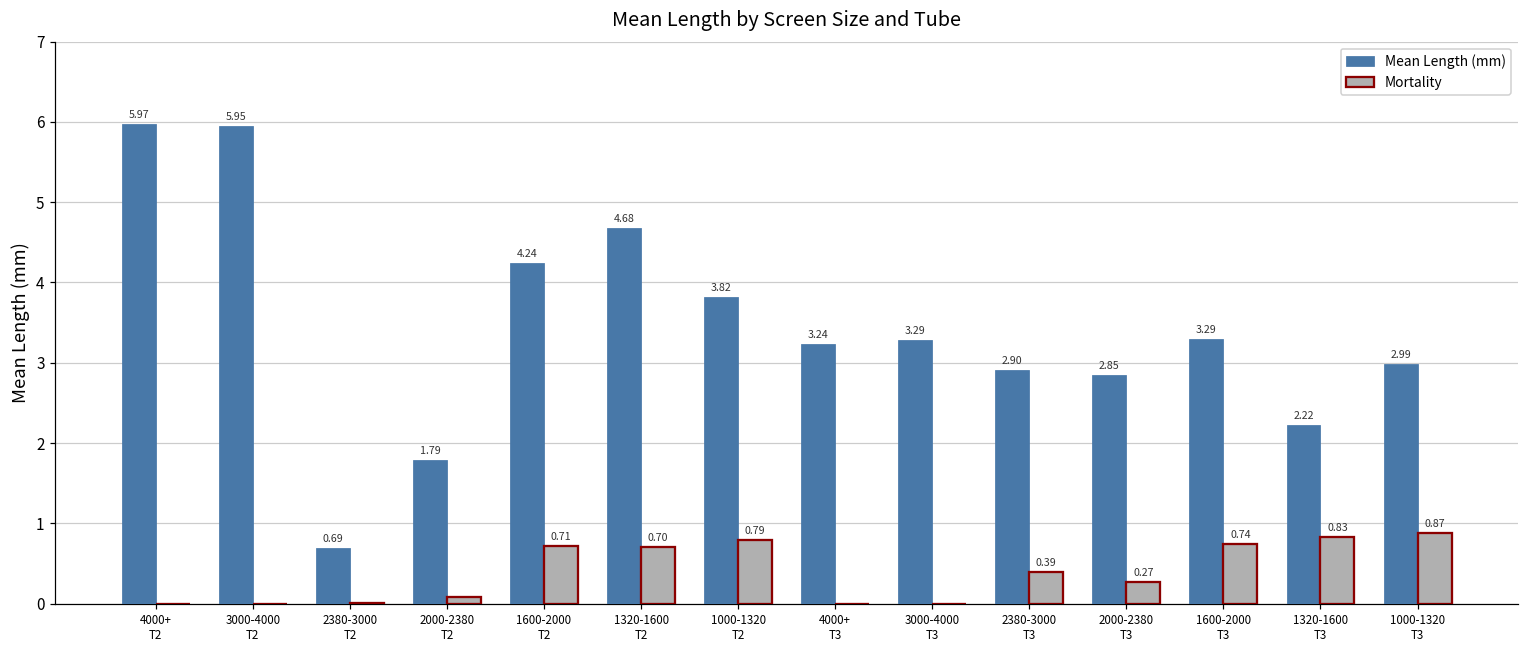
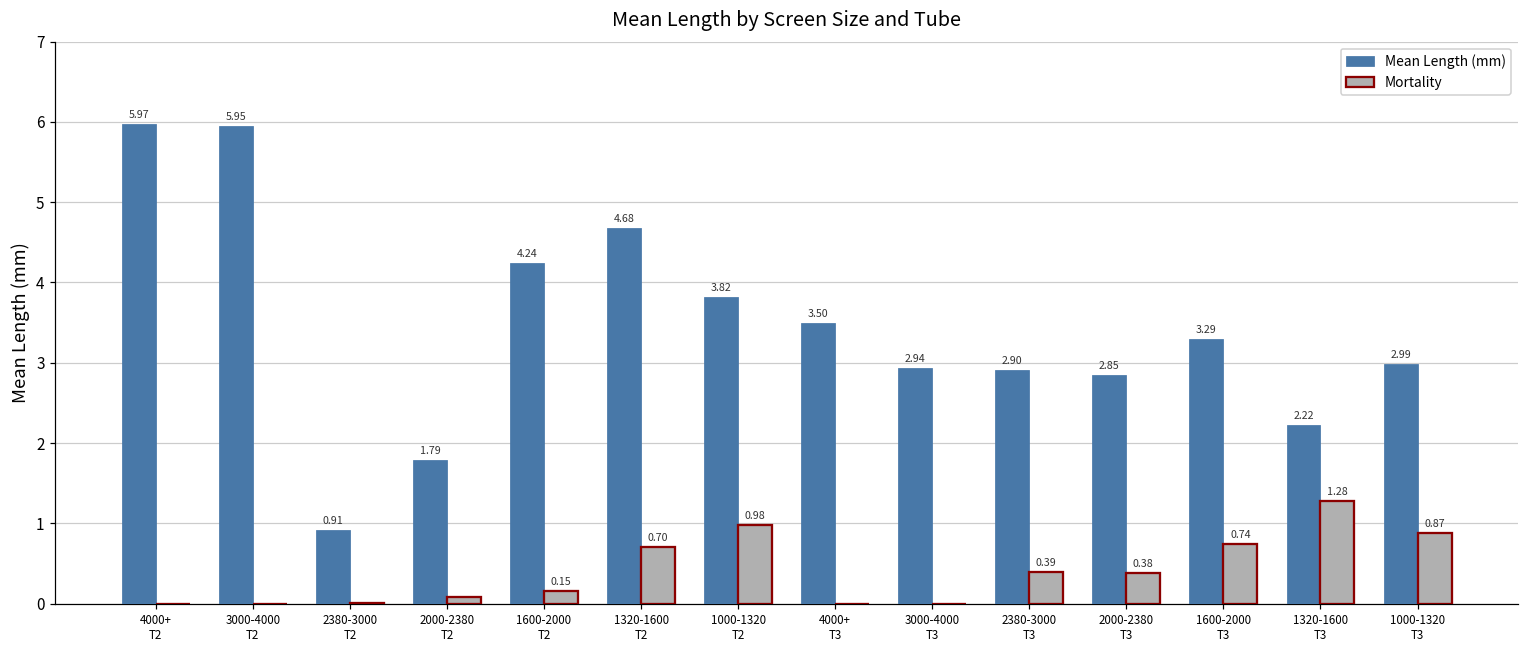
  {
    "Mean Length (mm)": {
      "4000+ T2": 5.97,
      "3000-4000 T2": 5.95,
-     "2380-3000 T2": 0.69,
+     "2380-3000 T2": 0.91,
      "2000-2380 T2": 1.79,
      "1600-2000 T2": 4.24,
      "1320-1600 T2": 4.68,
      "1000-1320 T2": 3.82,
-     "4000+ T3": 3.24,
-     "3000-4000 T3": 3.29,
+     "4000+ T3": 3.50,
+     "3000-4000 T3": 2.94,
      "2380-3000 T3": 2.90,
      "2000-2380 T3": 2.85,
      "1600-2000 T3": 3.29,
      "1320-1600 T3": 2.22,
      "1000-1320 T3": 2.99
    },
    "Mortality": {
-     "1600-2000 T2": 0.71,
+     "1600-2000 T2": 0.15,
      "1320-1600 T2": 0.70,
-     "1000-1320 T2": 0.79,
+     "1000-1320 T2": 0.98,
      "2380-3000 T3": 0.39,
-     "2000-2380 T3": 0.27,
+     "2000-2380 T3": 0.38,
      "1600-2000 T3": 0.74,
-     "1320-1600 T3": 0.83,
+     "1320-1600 T3": 1.28,
      "1000-1320 T3": 0.87
    }
  }
